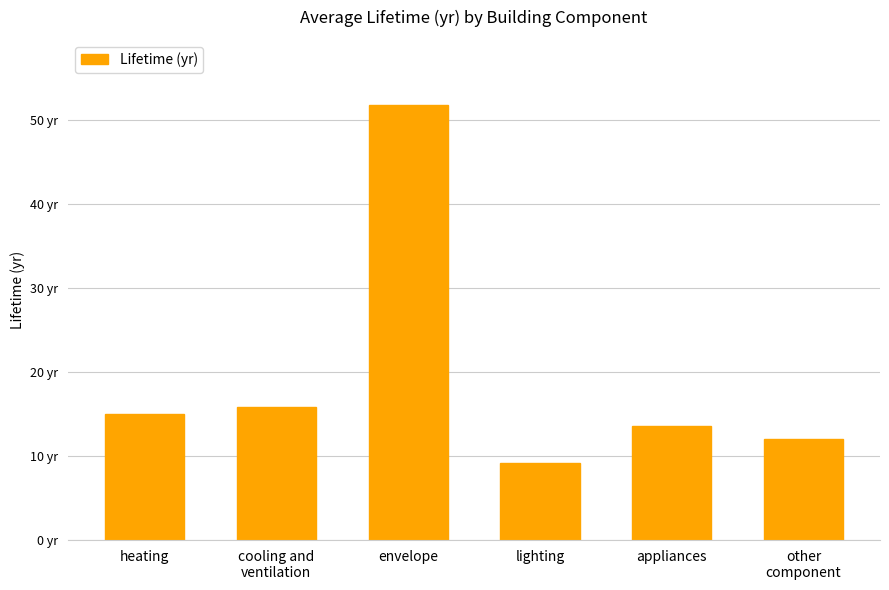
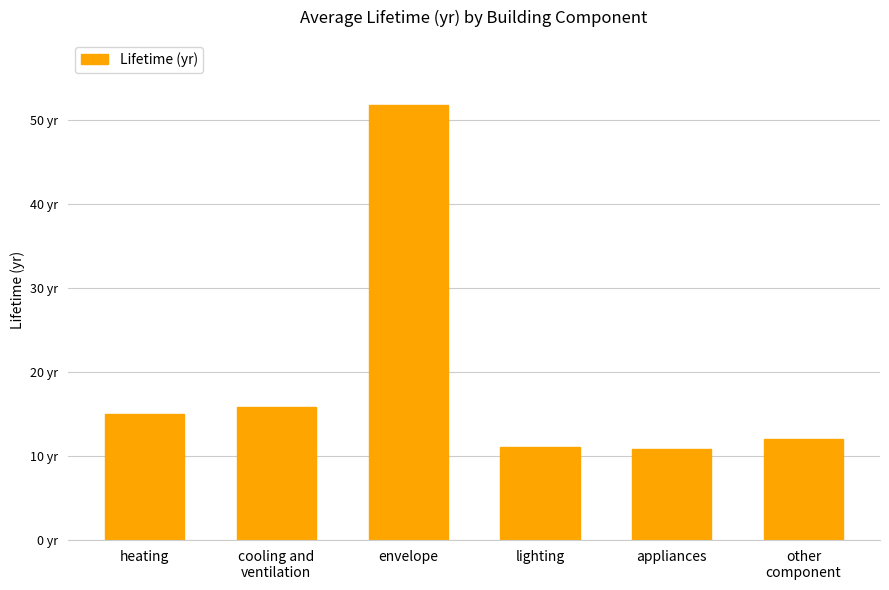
  {
    "heating": "15 yr",
    "cooling and ventilation": "16 yr",
    "envelope": "52 yr",
-   "lighting": "9 yr",
-   "appliances": "14 yr",
+   "lighting": "11 yr",
+   "appliances": "11 yr",
    "other component": "12 yr"
  }
